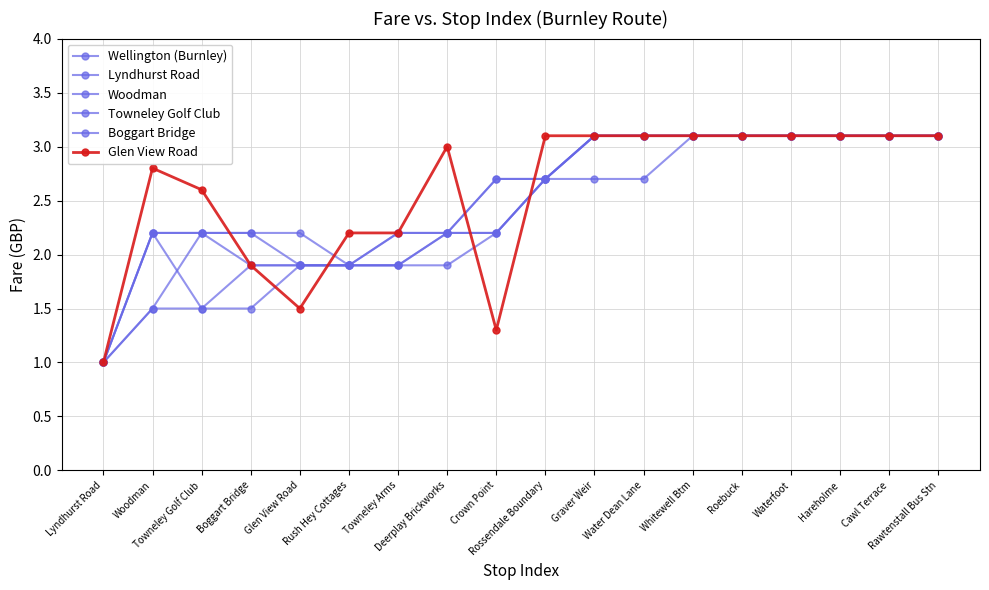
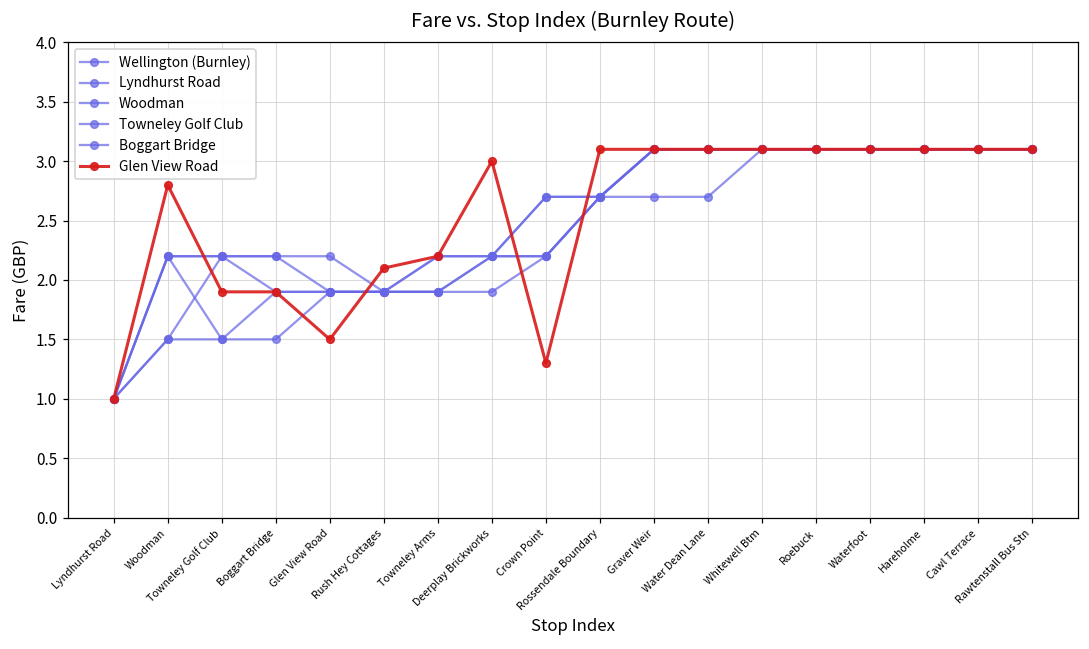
  {
    "Glen View Road": {
      "Woodman": 2.8,
-     "Towneley Golf Club": 2.6,
+     "Towneley Golf Club": 1.9,
      "Glen View Road": 1.5,
-     "Rush Hey Cottages": 2.2,
+     "Rush Hey Cottages": 2.1,
      "Deerplay Brickworks": 3.0,
      "Crown Point": 1.3,
      "Rossendale Boundary": 3.1
    }
  }
